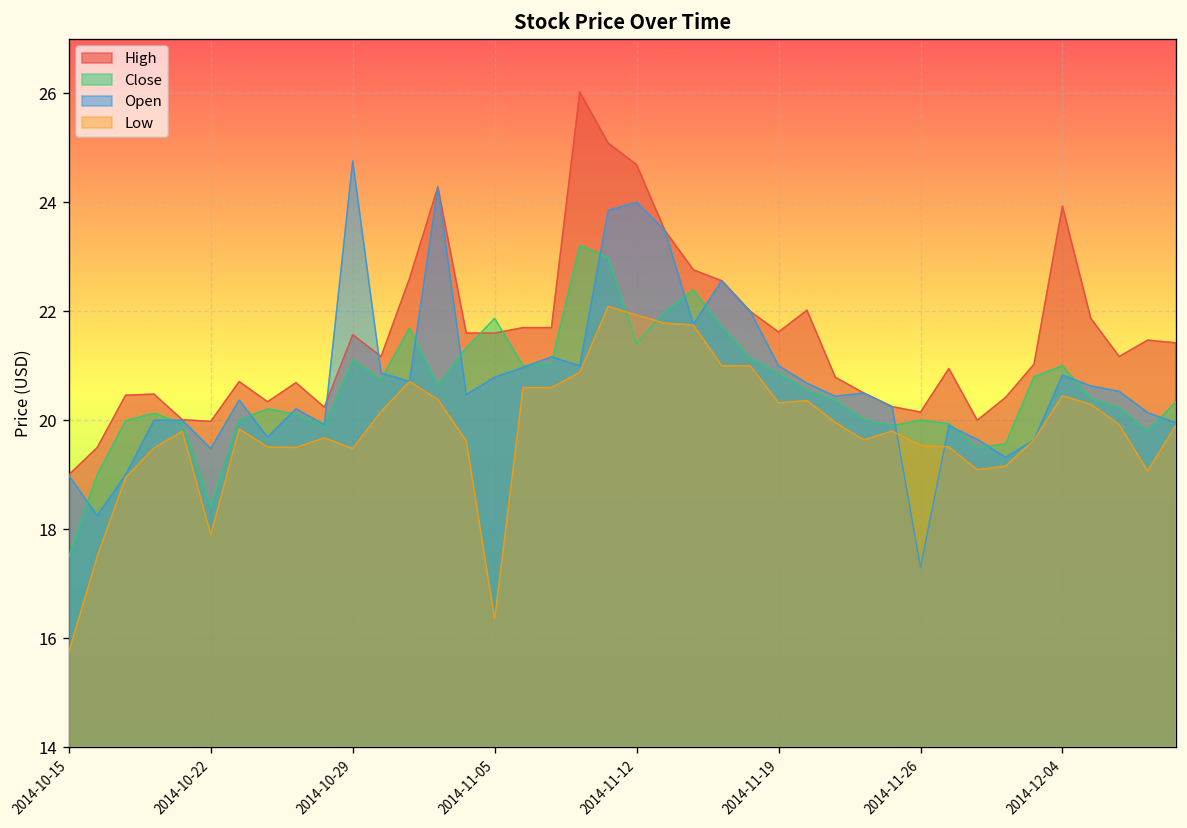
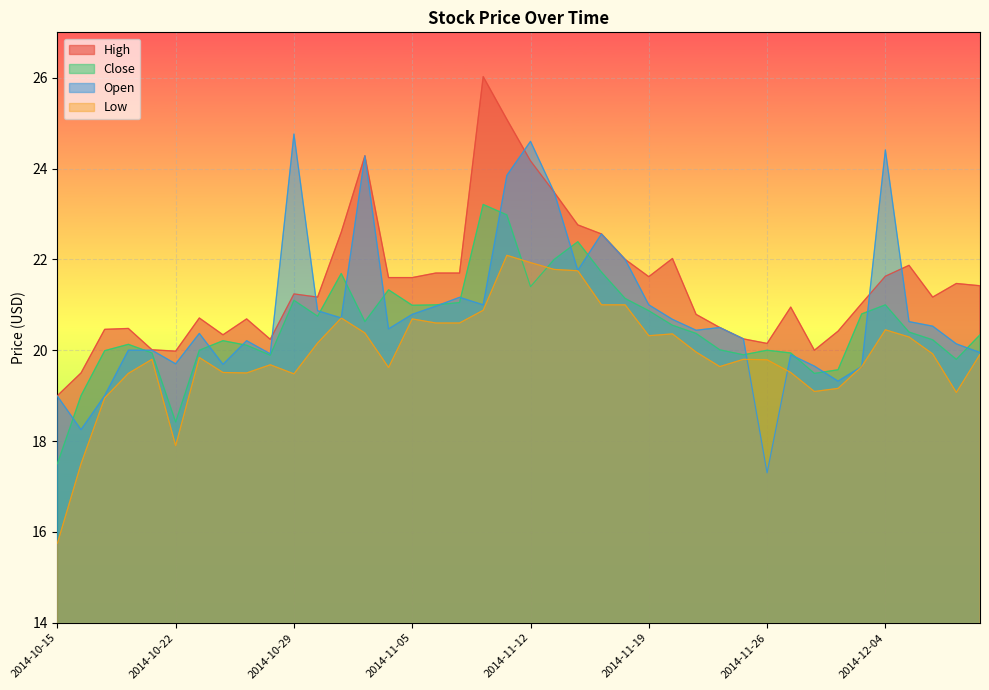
  {
    "High": {
      "2014-10-22": 20.0,
-     "2014-10-29": 21.6,
+     "2014-10-29": 21.2,
      "2014-11-05": 21.6,
-     "2014-11-12": 24.7,
+     "2014-11-12": 24.2,
      "2014-11-19": 21.6,
      "2014-11-26": 20.2,
-     "2014-12-04": 23.9
+     "2014-12-04": 21.6
    },
    "Close": {
      "2014-10-15": 17.5,
      "2014-10-22": 18.4,
      "2014-10-29": 21.1,
-     "2014-11-05": 21.9,
+     "2014-11-05": 21.0,
      "2014-11-12": 21.4,
      "2014-11-19": 20.9,
      "2014-11-26": 20.0,
      "2014-12-04": 21.0
    },
    "Open": {
-     "2014-10-22": 19.5,
+     "2014-10-22": 19.7,
      "2014-10-29": 24.8,
      "2014-11-05": 20.8,
-     "2014-11-12": 24.0,
+     "2014-11-12": 24.6,
      "2014-11-19": 21.0,
      "2014-11-26": 17.3,
-     "2014-12-04": 20.8
+     "2014-12-04": 24.4
    },
    "Low": {
      "2014-10-15": 15.8,
      "2014-10-22": 17.9,
      "2014-10-29": 19.5,
-     "2014-11-05": 16.4,
+     "2014-11-05": 20.7,
      "2014-11-12": 21.9,
      "2014-11-19": 20.3,
-     "2014-11-26": 19.5,
+     "2014-11-26": 19.8,
      "2014-12-04": 20.5
    }
  }
